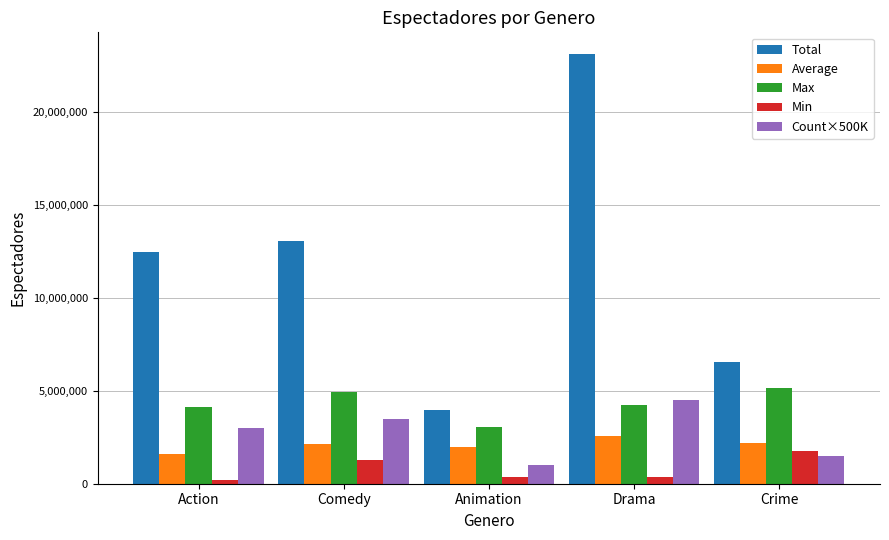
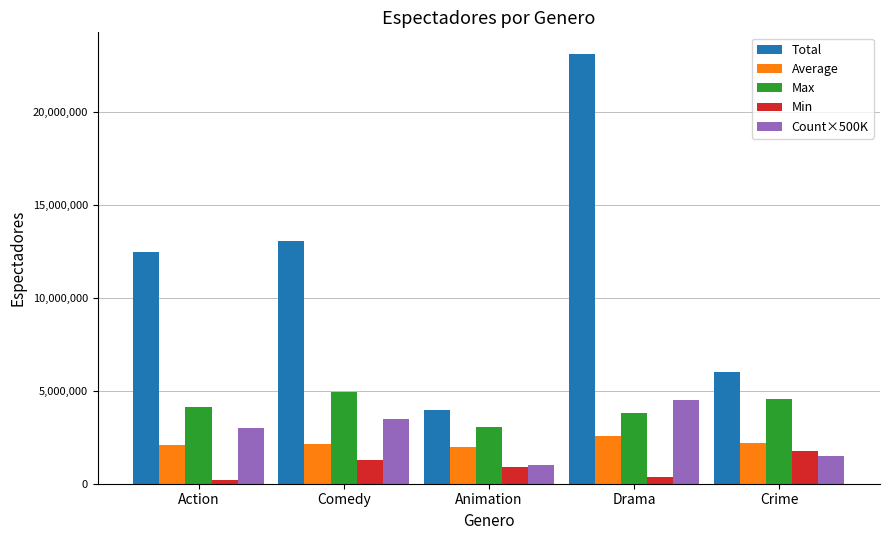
  {
    "Total": {
      "Action": "12,500,000",
      "Comedy": "13,100,000",
      "Animation": "4,000,000",
      "Drama": "23,100,000",
-     "Crime": "6,500,000"
+     "Crime": "6,000,000"
    },
    "Average": {
-     "Action": "1,600,000",
+     "Action": "2,100,000",
      "Comedy": "2,100,000",
      "Animation": "2,000,000",
      "Drama": "2,600,000",
      "Crime": "2,200,000"
    },
    "Max": {
      "Action": "4,100,000",
      "Comedy": "4,900,000",
      "Animation": "3,100,000",
-     "Drama": "4,200,000",
-     "Crime": "5,100,000"
+     "Drama": "3,800,000",
+     "Crime": "4,600,000"
    },
    "Min": {
      "Action": "200,000",
      "Comedy": "1,300,000",
-     "Animation": "400,000",
+     "Animation": "900,000",
      "Drama": "400,000",
      "Crime": "1,700,000"
    },
    "Count×500K": {
      "Action": "3,000,000",
      "Comedy": "3,500,000",
      "Animation": "1,000,000",
      "Drama": "4,500,000",
      "Crime": "1,500,000"
    }
  }
